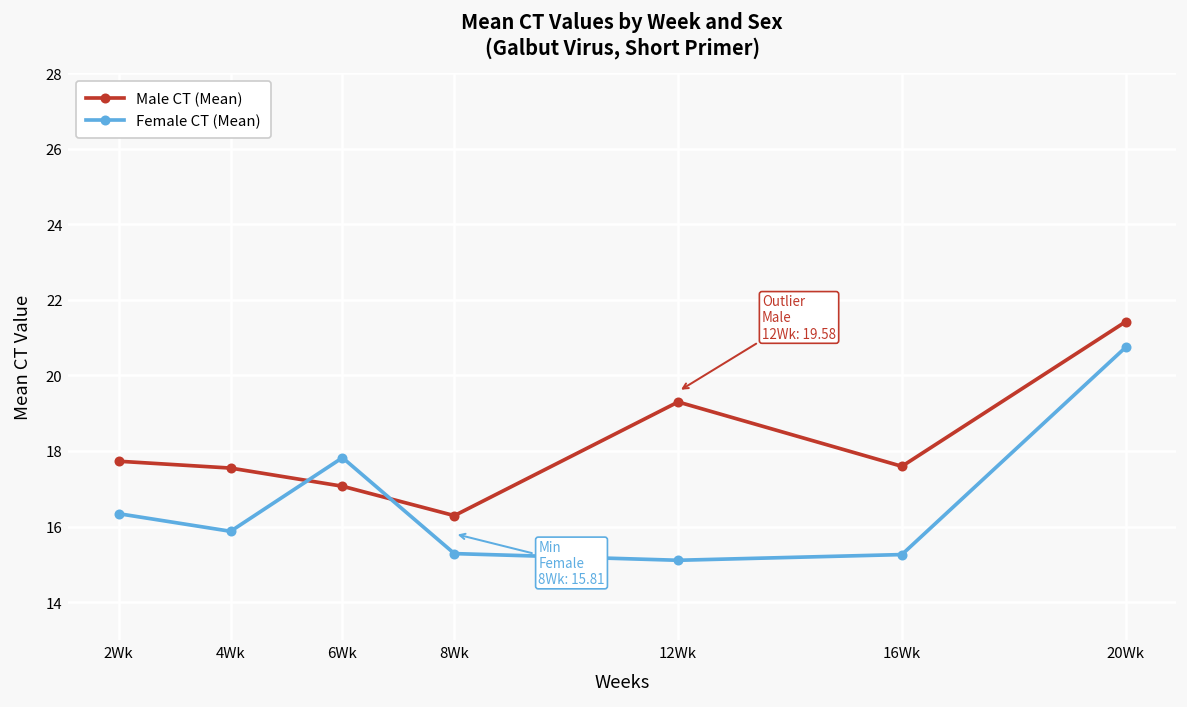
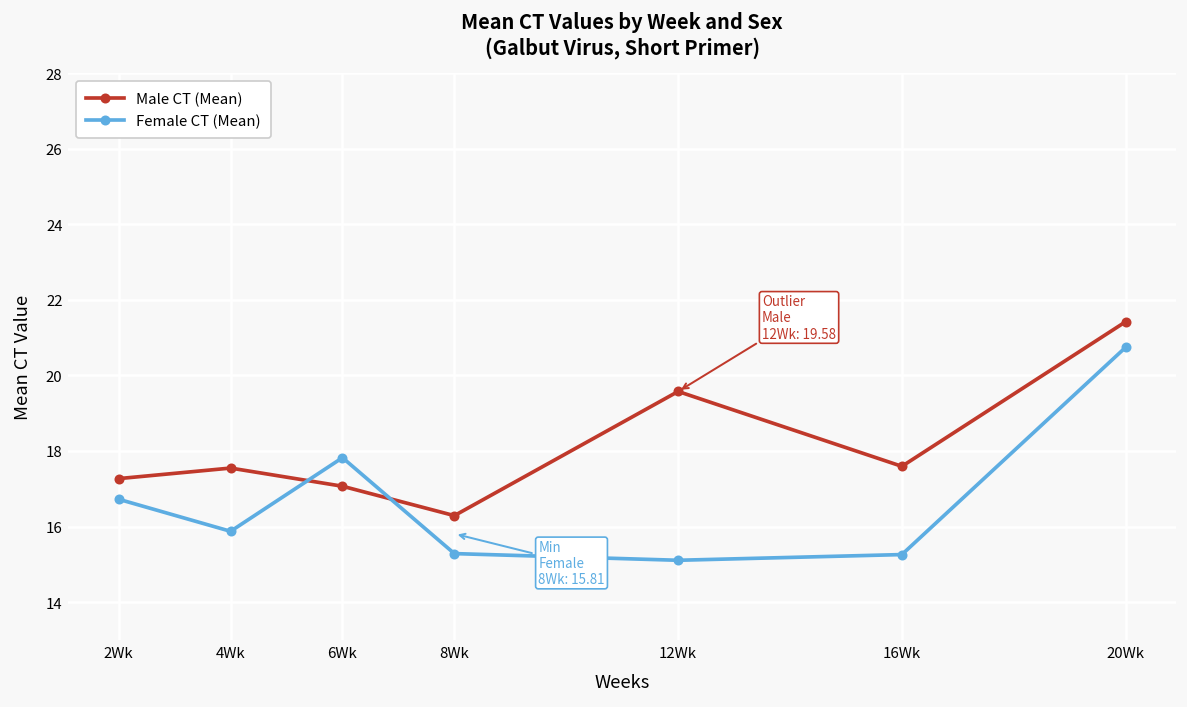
  {
    "Male CT (Mean)": {
-     "2Wk": 17.7,
+     "2Wk": 17.3,
      "4Wk": 17.5,
      "6Wk": 17.1,
      "8Wk": 16.3,
-     "12Wk": 19.3,
+     "12Wk": 19.6,
      "16Wk": 17.6,
      "20Wk": 21.4
    },
    "Female CT (Mean)": {
-     "2Wk": 16.3,
+     "2Wk": 16.7,
      "4Wk": 15.9,
      "6Wk": 17.8,
      "12Wk": 15.1,
      "16Wk": 15.3,
      "20Wk": 20.7
    }
  }
